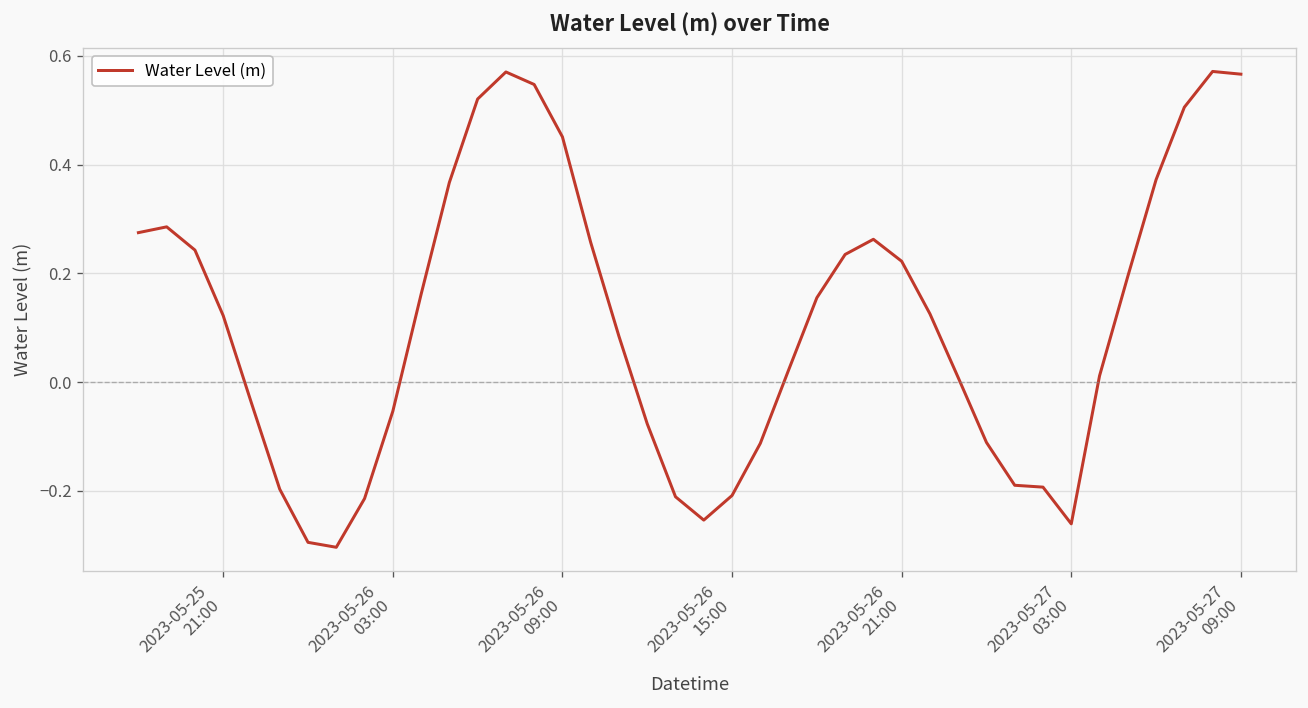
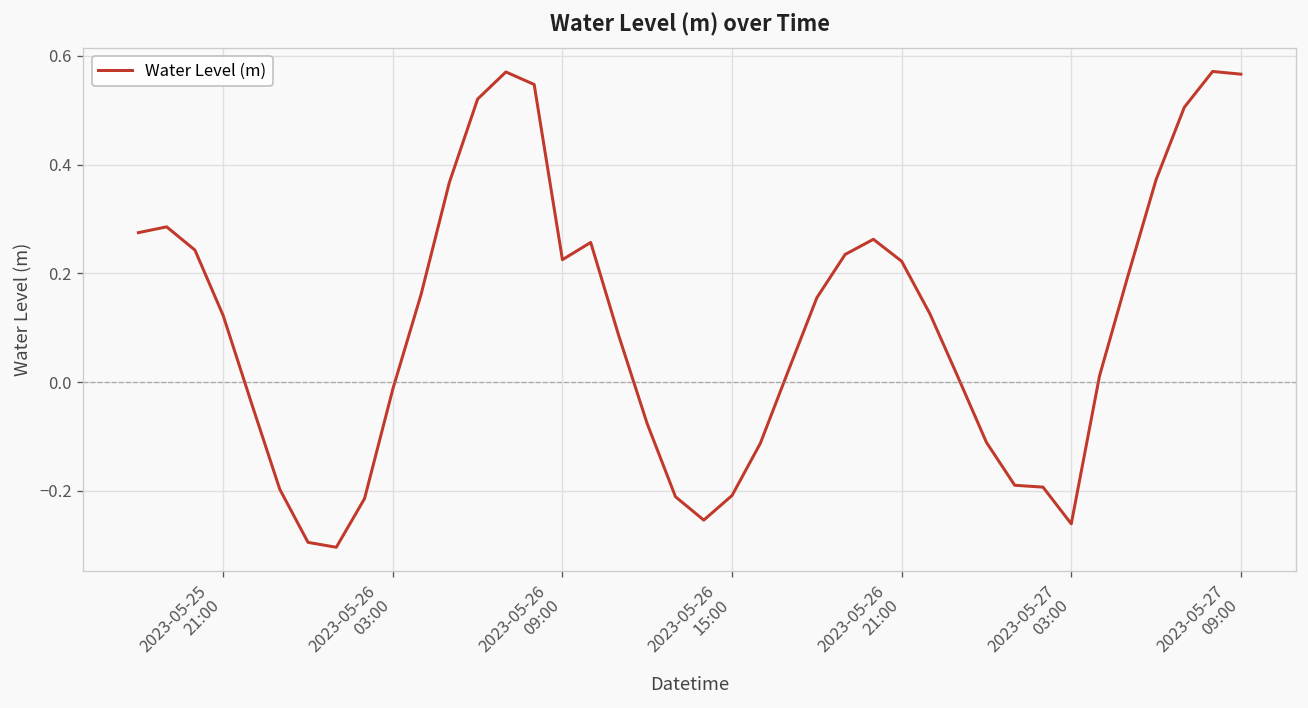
  {
    "2023-05-25 21:00": 0.12,
-   "2023-05-26 03:00": -0.05,
-   "2023-05-26 09:00": 0.45,
+   "2023-05-26 03:00": -0.01,
+   "2023-05-26 09:00": 0.22,
    "2023-05-26 15:00": -0.21,
    "2023-05-26 21:00": 0.22,
    "2023-05-27 03:00": -0.26,
    "2023-05-27 09:00": 0.57
  }
